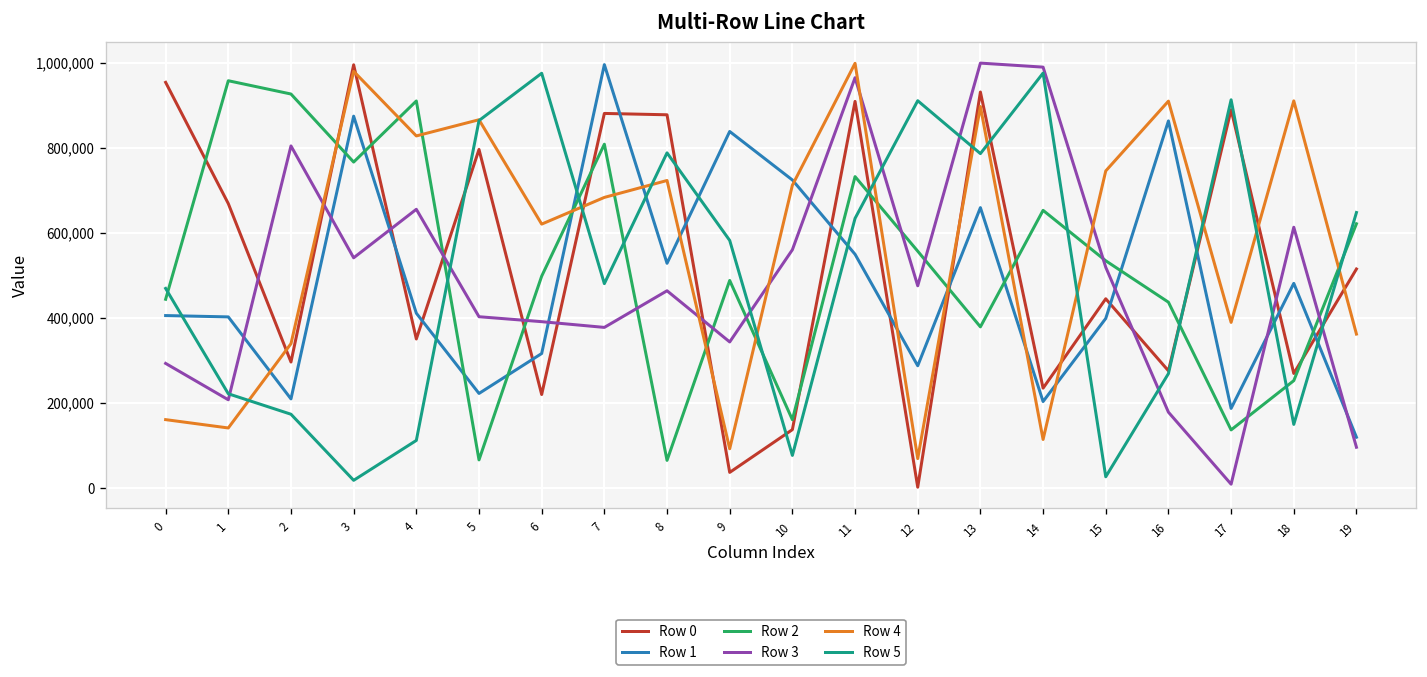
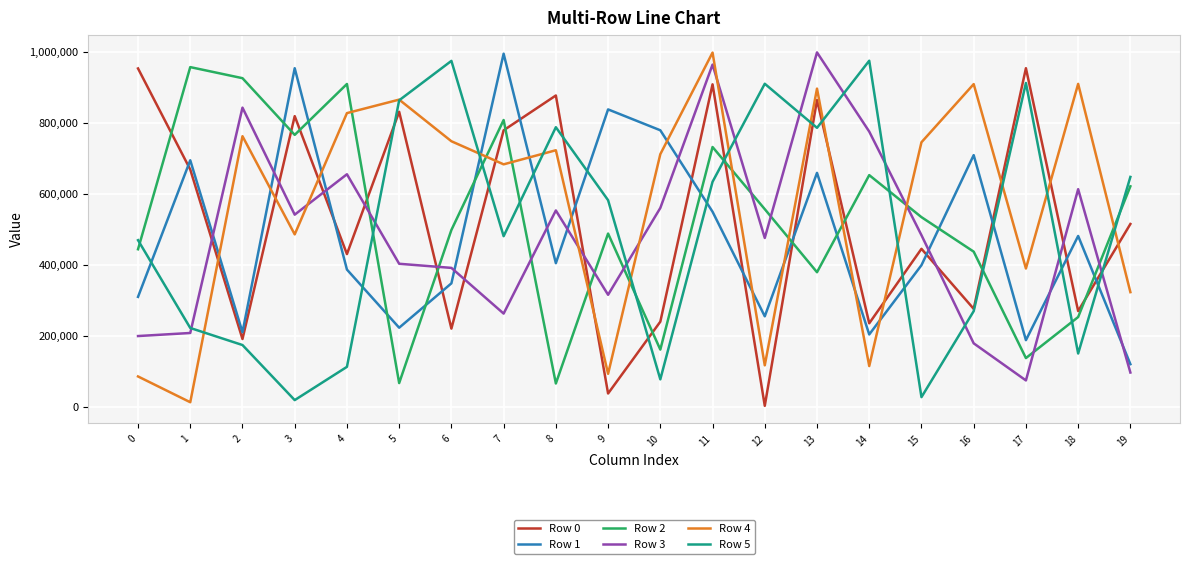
  {
    "Row 0": {
      "0": "950,000",
      "1": "670,000",
-     "2": "300,000",
-     "3": "1,000,000",
-     "4": "350,000",
-     "5": "800,000",
+     "2": "190,000",
+     "3": "820,000",
+     "4": "430,000",
+     "5": "830,000",
      "6": "220,000",
-     "7": "880,000",
+     "7": "780,000",
      "8": "880,000",
      "9": "40,000",
-     "10": "140,000",
+     "10": "240,000",
      "11": "910,000",
      "12": "0",
-     "13": "930,000",
+     "13": "860,000",
      "14": "240,000",
      "15": "450,000",
-     "17": "890,000",
+     "17": "950,000",
      "18": "270,000",
      "19": "520,000"
    },
    "Row 1": {
-     "0": "410,000",
-     "1": "400,000",
+     "0": "310,000",
+     "1": "690,000",
      "2": "210,000",
-     "3": "870,000",
-     "4": "410,000",
+     "3": "950,000",
+     "4": "390,000",
      "5": "220,000",
-     "6": "320,000",
+     "6": "350,000",
      "7": "1,000,000",
-     "8": "530,000",
+     "8": "400,000",
      "9": "840,000",
-     "10": "720,000",
+     "10": "780,000",
      "11": "550,000",
-     "12": "290,000",
+     "12": "250,000",
      "13": "660,000",
      "14": "200,000",
      "15": "400,000",
-     "16": "860,000",
+     "16": "710,000",
      "17": "190,000",
      "18": "480,000",
      "19": "120,000"
    },
    "Row 3": {
-     "0": "290,000",
+     "0": "200,000",
      "1": "210,000",
-     "2": "800,000",
+     "2": "840,000",
      "3": "540,000",
      "4": "660,000",
      "5": "400,000",
      "6": "390,000",
-     "7": "380,000",
-     "8": "460,000",
-     "9": "340,000",
+     "7": "260,000",
+     "8": "550,000",
+     "9": "320,000",
      "10": "560,000",
      "11": "960,000",
      "12": "480,000",
      "13": "1,000,000",
-     "14": "990,000",
-     "15": "520,000",
+     "14": "780,000",
+     "15": "480,000",
      "16": "180,000",
-     "17": "10,000",
+     "17": "70,000",
      "18": "610,000",
      "19": "100,000"
    },
    "Row 4": {
-     "0": "160,000",
-     "1": "140,000",
-     "2": "340,000",
-     "3": "980,000",
+     "0": "90,000",
+     "1": "10,000",
+     "2": "760,000",
+     "3": "490,000",
      "4": "830,000",
-     "6": "620,000",
+     "6": "750,000",
      "7": "680,000",
      "8": "720,000",
      "9": "90,000",
      "10": "710,000",
      "11": "1,000,000",
-     "12": "70,000",
+     "12": "120,000",
      "13": "900,000",
      "14": "110,000",
      "15": "750,000",
      "16": "910,000",
      "17": "390,000",
      "18": "910,000",
-     "19": "360,000"
+     "19": "320,000"
    }
  }
